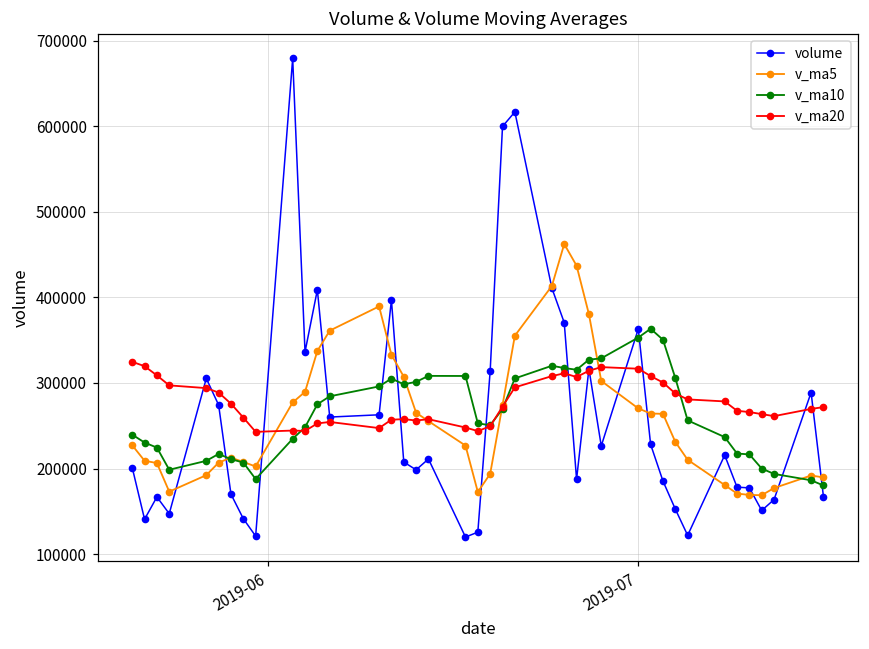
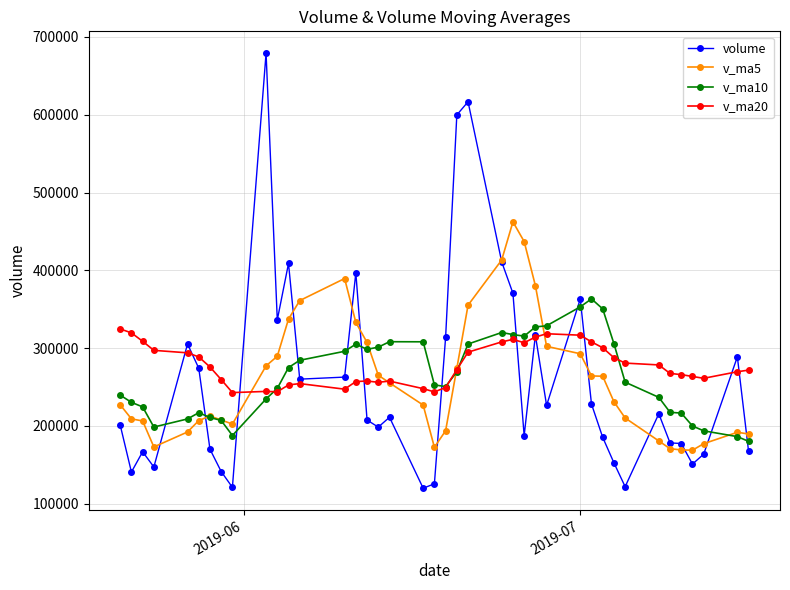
  {
    "volume": {
      "2019-07": 360000
    },
    "v_ma5": {
-     "2019-07": 270000
+     "2019-07": 290000
    },
    "v_ma10": {
      "2019-07": 350000
    },
    "v_ma20": {
      "2019-07": 320000
    }
  }
